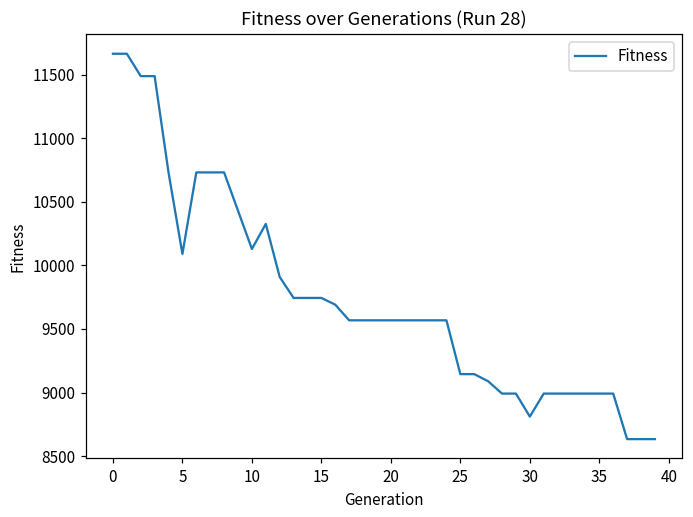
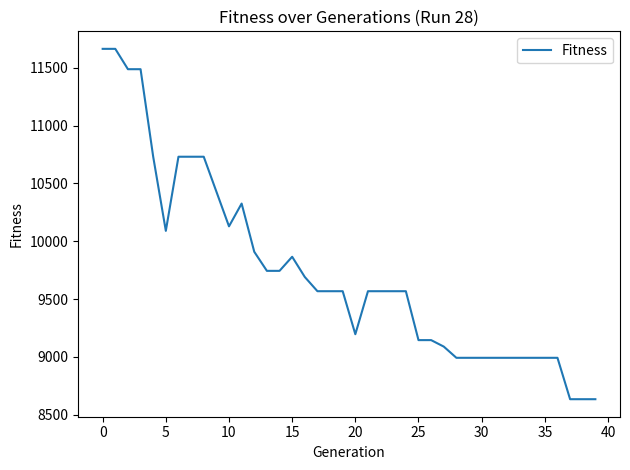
  {
    "0": 11660,
    "5": 10090,
    "10": 10130,
-   "15": 9740,
-   "20": 9570,
+   "15": 9870,
+   "20": 9200,
    "25": 9150,
-   "30": 8810,
+   "30": 8990,
    "35": 8990
  }
